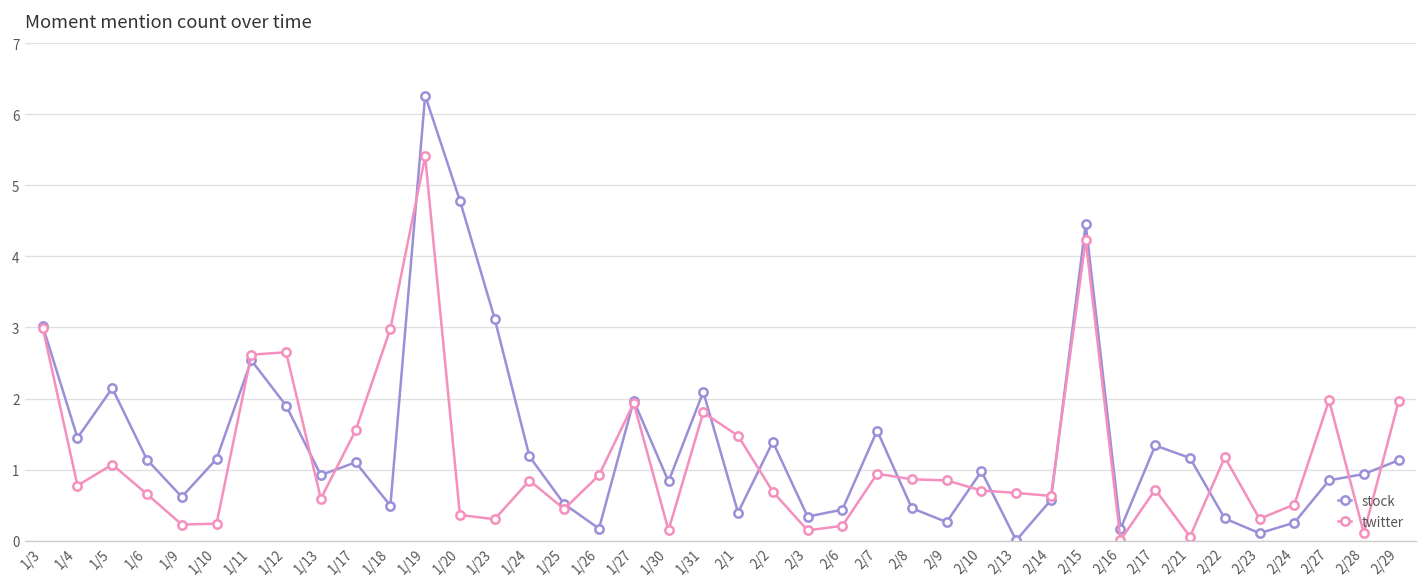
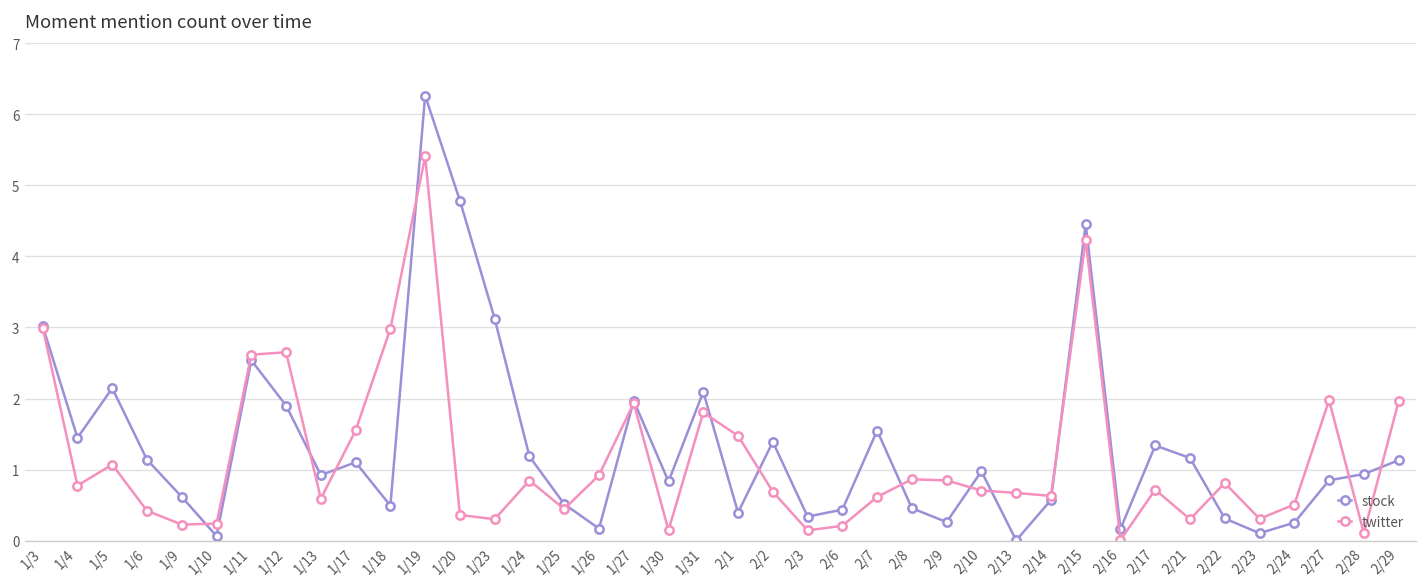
  {
    "stock": {
      "1/4": 1.4,
      "1/5": 2.1,
      "1/6": 1.1,
      "1/9": 0.6,
-     "1/10": 1.2,
+     "1/10": 0.1,
      "1/11": 2.5,
      "1/12": 1.9,
      "1/13": 0.9,
      "1/17": 1.1,
      "1/18": 0.5,
      "1/19": 6.3,
      "1/20": 4.8,
      "1/23": 3.1,
      "1/24": 1.2,
      "1/25": 0.5,
      "1/26": 0.2,
      "1/30": 0.8,
      "1/31": 2.1,
      "2/1": 0.4,
      "2/2": 1.4,
      "2/3": 0.3,
      "2/6": 0.4,
      "2/7": 1.5,
      "2/8": 0.5,
      "2/9": 0.3,
      "2/10": 1.0,
      "2/13": 0.0,
      "2/14": 0.6,
      "2/15": 4.5,
      "2/16": 0.2,
      "2/17": 1.3,
      "2/21": 1.2,
      "2/22": 0.3,
      "2/23": 0.1,
      "2/24": 0.3,
      "2/27": 0.8,
      "2/28": 0.9,
      "2/29": 1.1
    },
    "twitter": {
      "1/4": 0.8,
      "1/5": 1.1,
-     "1/6": 0.7,
+     "1/6": 0.4,
      "1/9": 0.2,
      "1/10": 0.2,
      "1/11": 2.6,
      "1/12": 2.7,
      "1/13": 0.6,
      "1/17": 1.6,
      "1/18": 3.0,
      "1/19": 5.4,
      "1/20": 0.4,
      "1/23": 0.3,
      "1/24": 0.8,
      "1/25": 0.4,
      "1/26": 0.9,
      "1/30": 0.1,
      "1/31": 1.8,
      "2/1": 1.5,
      "2/2": 0.7,
      "2/3": 0.1,
      "2/6": 0.2,
-     "2/7": 0.9,
+     "2/7": 0.6,
      "2/8": 0.9,
      "2/9": 0.8,
      "2/10": 0.7,
      "2/13": 0.7,
      "2/14": 0.6,
      "2/15": 4.2,
      "2/16": 0.0,
      "2/17": 0.7,
-     "2/21": 0.1,
-     "2/22": 1.2,
+     "2/21": 0.3,
+     "2/22": 0.8,
      "2/23": 0.3,
      "2/24": 0.5,
      "2/27": 2.0,
      "2/28": 0.1,
      "2/29": 2.0
    }
  }
